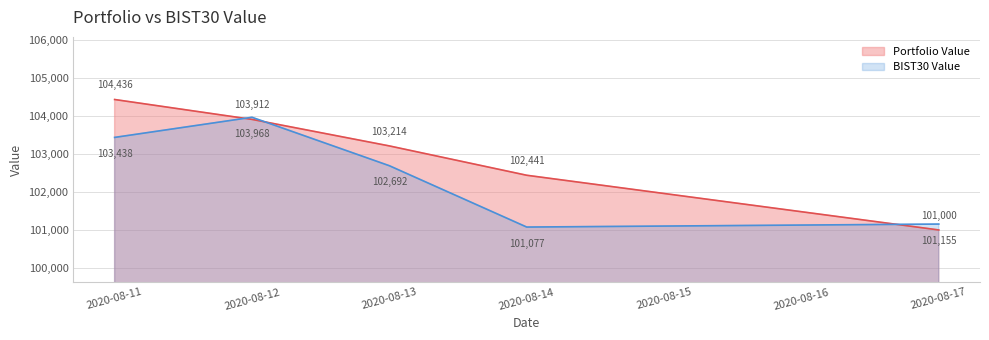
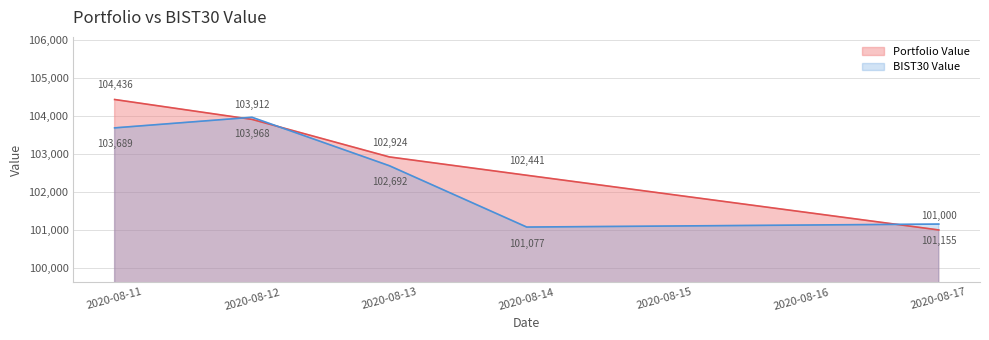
  {
    "Portfolio Value": {
      "2020-08-11": "104,436",
-     "2020-08-13": "103,214",
+     "2020-08-13": "102,924",
      "2020-08-14": "102,441",
      "2020-08-17": "101,000"
    },
    "BIST30 Value": {
-     "2020-08-11": "103,438",
+     "2020-08-11": "103,689",
      "2020-08-13": "102,692",
      "2020-08-14": "101,077",
      "2020-08-17": "101,155"
    }
  }
